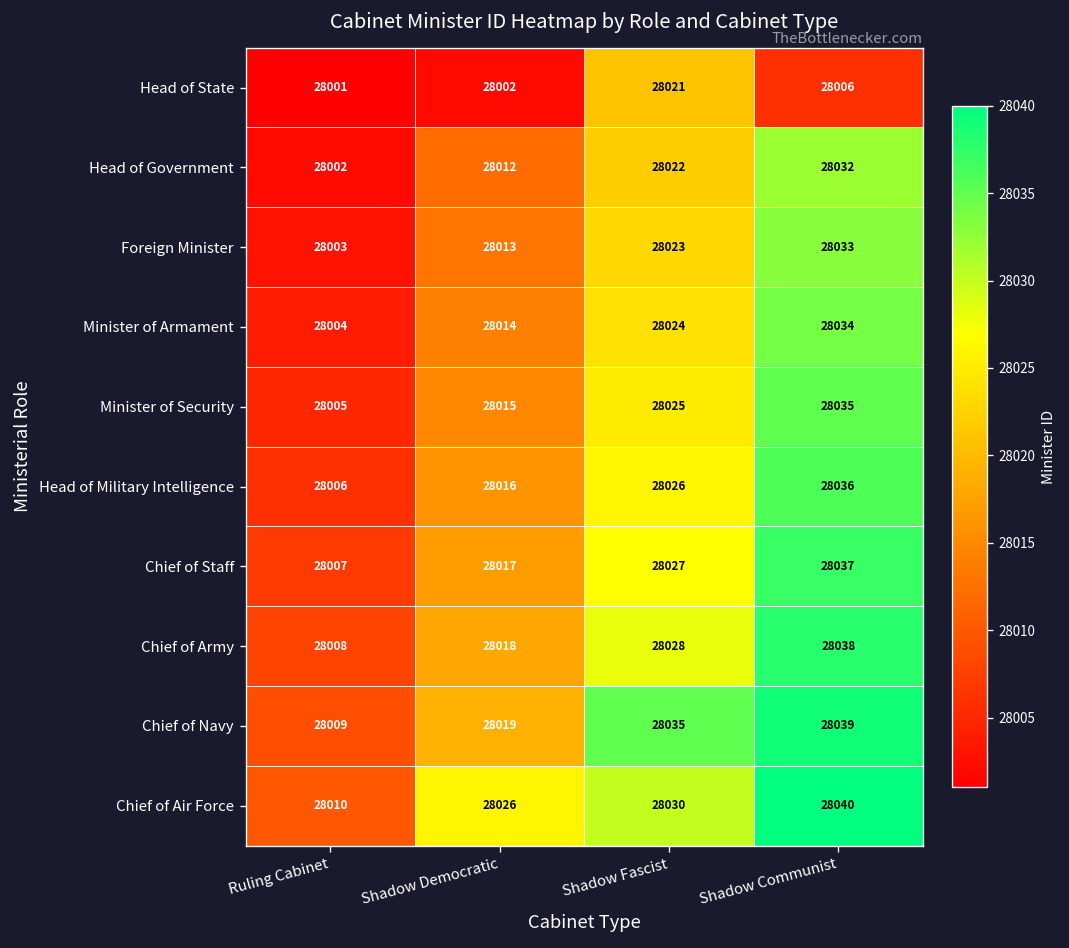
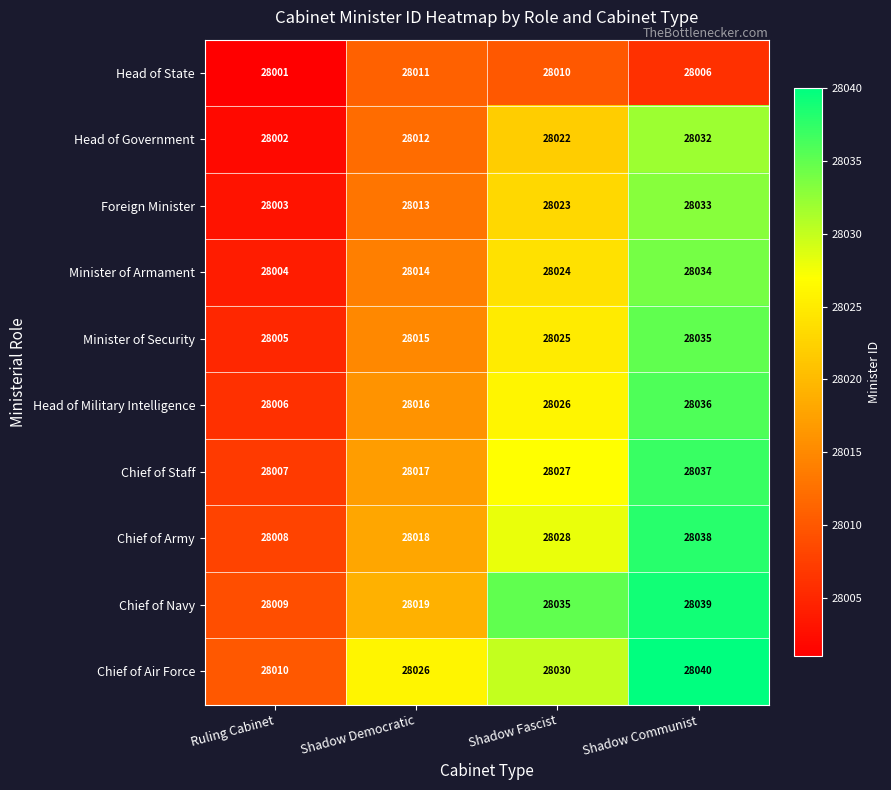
  {
    "Head of State": {
      "Ruling Cabinet": 28001,
-     "Shadow Democratic": 28002,
-     "Shadow Fascist": 28021,
+     "Shadow Democratic": 28011,
+     "Shadow Fascist": 28010,
      "Shadow Communist": 28006
    },
    "Head of Government": {
      "Ruling Cabinet": 28002,
      "Shadow Democratic": 28012,
      "Shadow Fascist": 28022,
      "Shadow Communist": 28032
    },
    "Foreign Minister": {
      "Ruling Cabinet": 28003,
      "Shadow Democratic": 28013,
      "Shadow Fascist": 28023,
      "Shadow Communist": 28033
    },
    "Minister of Armament": {
      "Ruling Cabinet": 28004,
      "Shadow Democratic": 28014,
      "Shadow Fascist": 28024,
      "Shadow Communist": 28034
    },
    "Minister of Security": {
      "Ruling Cabinet": 28005,
      "Shadow Democratic": 28015,
      "Shadow Fascist": 28025,
      "Shadow Communist": 28035
    },
    "Head of Military Intelligence": {
      "Ruling Cabinet": 28006,
      "Shadow Democratic": 28016,
      "Shadow Fascist": 28026,
      "Shadow Communist": 28036
    },
    "Chief of Staff": {
      "Ruling Cabinet": 28007,
      "Shadow Democratic": 28017,
      "Shadow Fascist": 28027,
      "Shadow Communist": 28037
    },
    "Chief of Army": {
      "Ruling Cabinet": 28008,
      "Shadow Democratic": 28018,
      "Shadow Fascist": 28028,
      "Shadow Communist": 28038
    },
    "Chief of Navy": {
      "Ruling Cabinet": 28009,
      "Shadow Democratic": 28019,
      "Shadow Fascist": 28035,
      "Shadow Communist": 28039
    },
    "Chief of Air Force": {
      "Ruling Cabinet": 28010,
      "Shadow Democratic": 28026,
      "Shadow Fascist": 28030,
      "Shadow Communist": 28040
    }
  }
